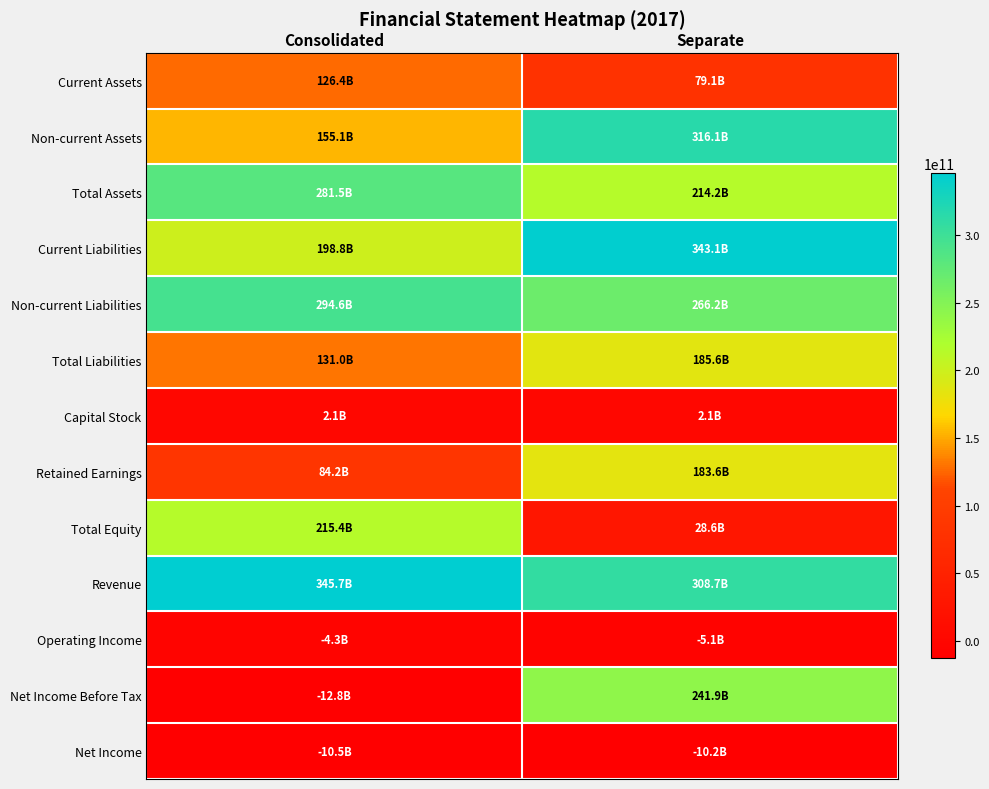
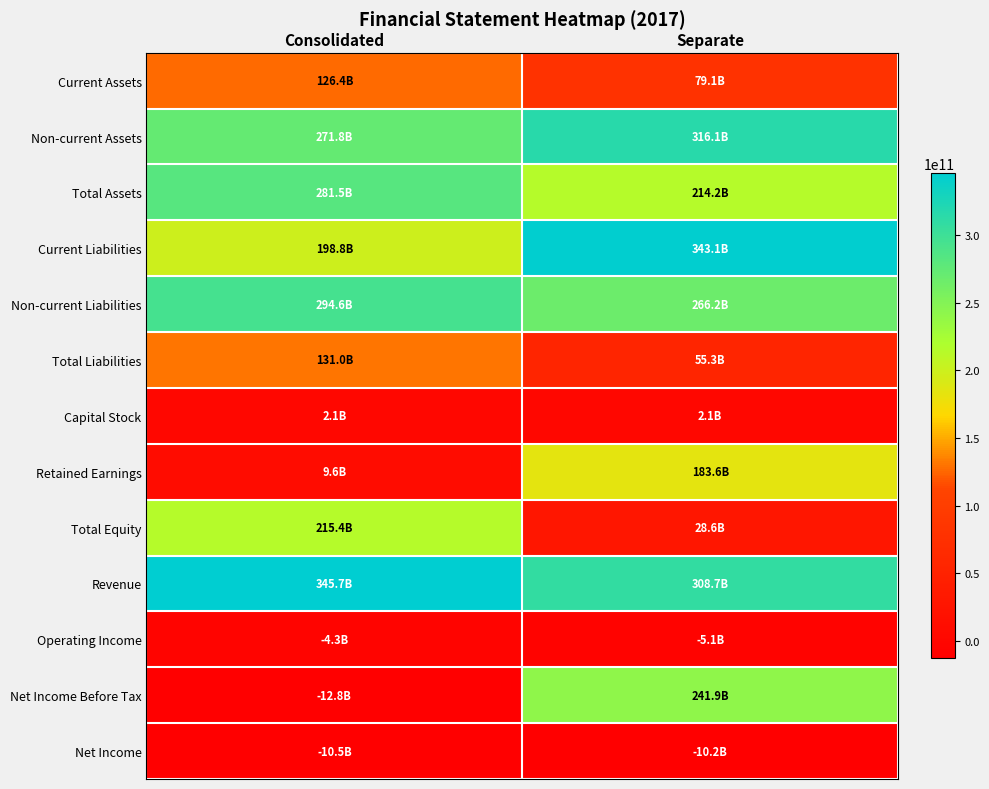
  {
    "Current Assets": {
      "Consolidated": "126.4B",
      "Separate": "79.1B"
    },
    "Non-current Assets": {
-     "Consolidated": "155.1B",
+     "Consolidated": "271.8B",
      "Separate": "316.1B"
    },
    "Total Assets": {
      "Consolidated": "281.5B",
      "Separate": "214.2B"
    },
    "Current Liabilities": {
      "Consolidated": "198.8B",
      "Separate": "343.1B"
    },
    "Non-current Liabilities": {
      "Consolidated": "294.6B",
      "Separate": "266.2B"
    },
    "Total Liabilities": {
      "Consolidated": "131.0B",
-     "Separate": "185.6B"
+     "Separate": "55.3B"
    },
    "Capital Stock": {
      "Consolidated": "2.1B",
      "Separate": "2.1B"
    },
    "Retained Earnings": {
-     "Consolidated": "84.2B",
+     "Consolidated": "9.6B",
      "Separate": "183.6B"
    },
    "Total Equity": {
      "Consolidated": "215.4B",
      "Separate": "28.6B"
    },
    "Revenue": {
      "Consolidated": "345.7B",
      "Separate": "308.7B"
    },
    "Operating Income": {
      "Consolidated": "-4.3B",
      "Separate": "-5.1B"
    },
    "Net Income Before Tax": {
      "Consolidated": "-12.8B",
      "Separate": "241.9B"
    },
    "Net Income": {
      "Consolidated": "-10.5B",
      "Separate": "-10.2B"
    }
  }
